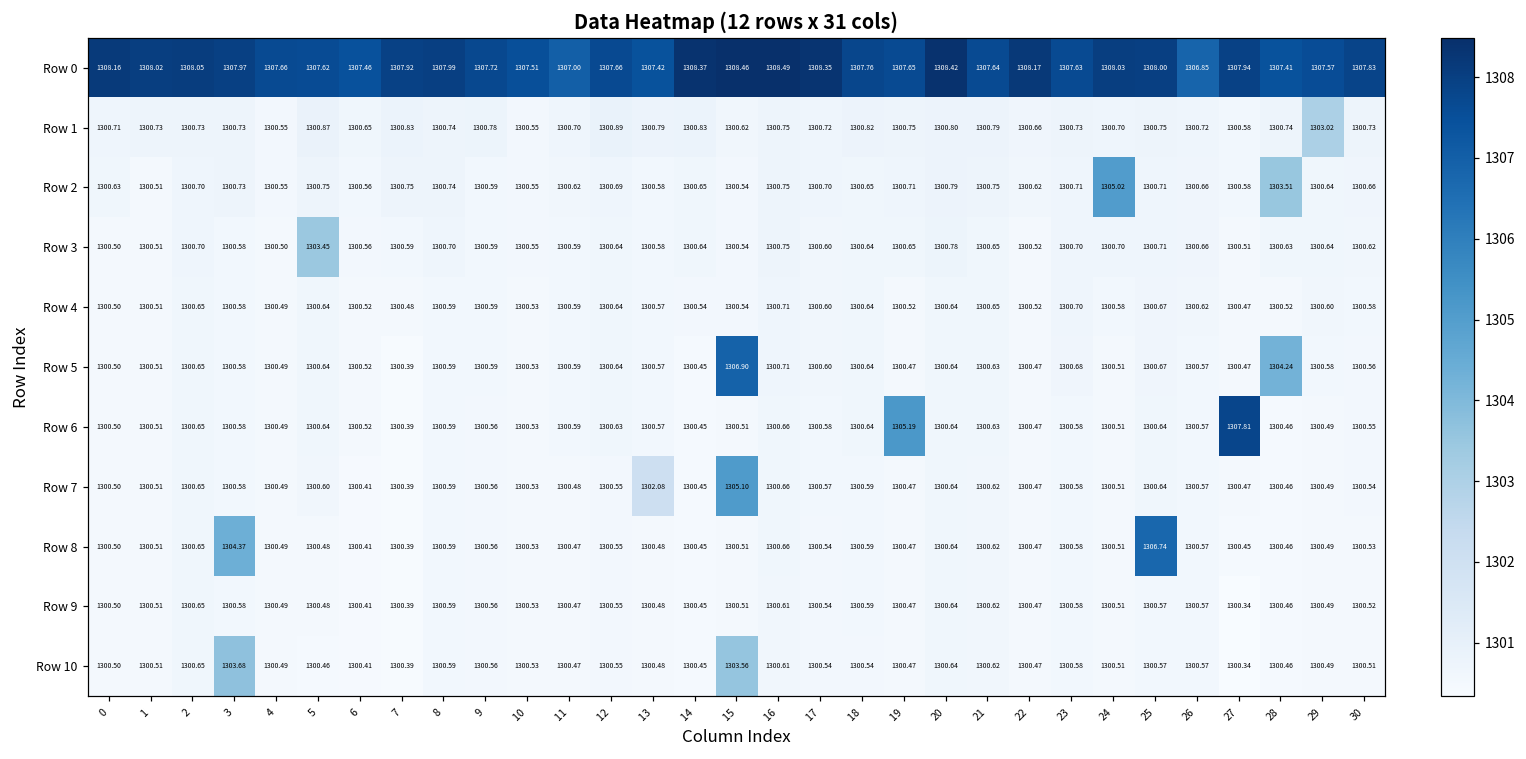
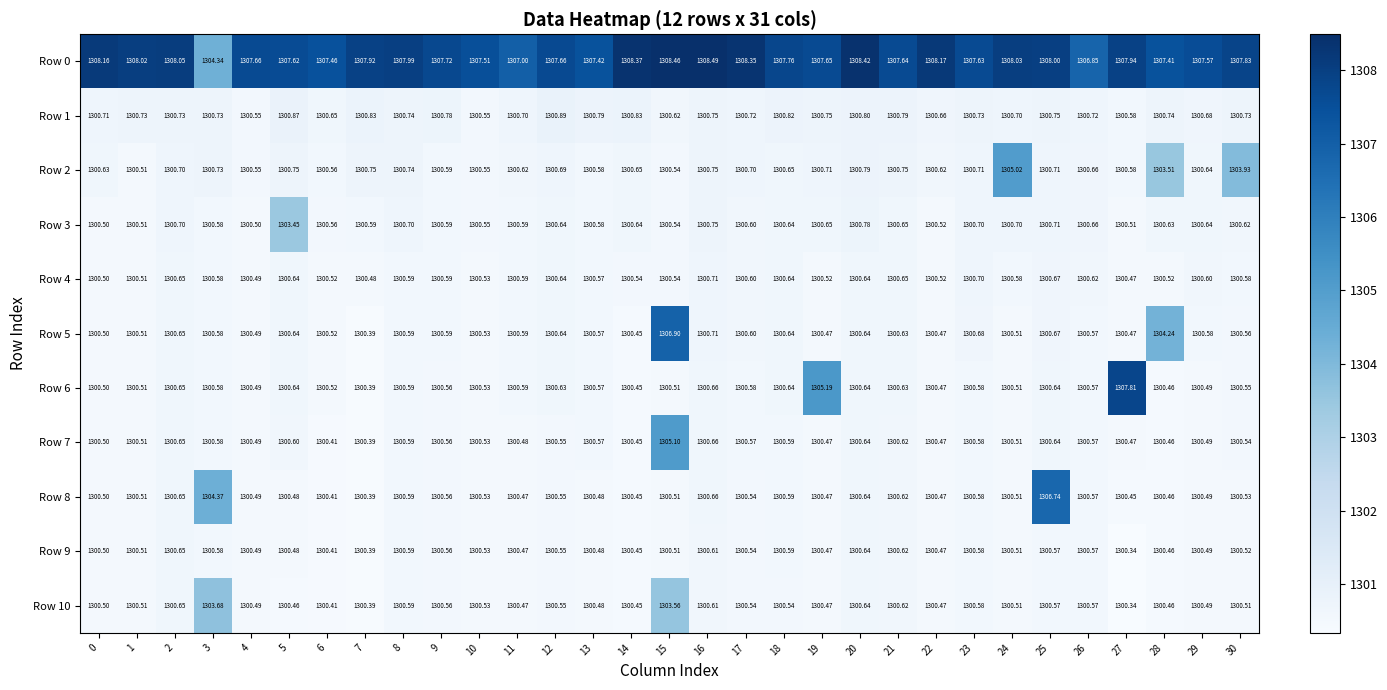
  {
    "Row 0": {
      "0": 1308.16,
      "1": 1308.02,
      "2": 1308.05,
-     "3": 1307.97,
+     "3": 1304.34,
      "4": 1307.66,
      "5": 1307.62,
      "6": 1307.46,
      "7": 1307.92,
      "8": 1307.99,
      "9": 1307.72,
      "10": 1307.51,
      "11": 1307.00,
      "12": 1307.66,
      "13": 1307.42,
      "14": 1308.37,
      "15": 1308.46,
      "16": 1308.49,
      "17": 1308.35,
      "18": 1307.76,
      "19": 1307.65,
      "20": 1308.42,
      "21": 1307.64,
      "22": 1308.17,
      "23": 1307.63,
      "24": 1308.03,
      "25": 1308.00,
      "26": 1306.85,
      "27": 1307.94,
      "28": 1307.41,
      "29": 1307.57,
      "30": 1307.83
    },
    "Row 1": {
      "0": 1300.71,
      "1": 1300.73,
      "2": 1300.73,
      "3": 1300.73,
      "4": 1300.55,
      "5": 1300.87,
      "6": 1300.65,
      "7": 1300.83,
      "8": 1300.74,
      "9": 1300.78,
      "10": 1300.55,
      "11": 1300.70,
      "12": 1300.89,
      "13": 1300.79,
      "14": 1300.83,
      "15": 1300.62,
      "16": 1300.75,
      "17": 1300.72,
      "18": 1300.82,
      "19": 1300.75,
      "20": 1300.80,
      "21": 1300.79,
      "22": 1300.66,
      "23": 1300.73,
      "24": 1300.70,
      "25": 1300.75,
      "26": 1300.72,
      "27": 1300.58,
      "28": 1300.74,
-     "29": 1303.02,
+     "29": 1300.68,
      "30": 1300.73
    },
    "Row 2": {
      "0": 1300.63,
      "1": 1300.51,
      "2": 1300.70,
      "3": 1300.73,
      "4": 1300.55,
      "5": 1300.75,
      "6": 1300.56,
      "7": 1300.75,
      "8": 1300.74,
      "9": 1300.59,
      "10": 1300.55,
      "11": 1300.62,
      "12": 1300.69,
      "13": 1300.58,
      "14": 1300.65,
      "15": 1300.54,
      "16": 1300.75,
      "17": 1300.70,
      "18": 1300.65,
      "19": 1300.71,
      "20": 1300.79,
      "21": 1300.75,
      "22": 1300.62,
      "23": 1300.71,
      "24": 1305.02,
      "25": 1300.71,
      "26": 1300.66,
      "27": 1300.58,
      "28": 1303.51,
      "29": 1300.64,
-     "30": 1300.66
+     "30": 1303.93
    },
    "Row 7": {
      "0": 1300.50,
      "1": 1300.51,
      "2": 1300.65,
      "3": 1300.58,
      "4": 1300.49,
      "5": 1300.60,
      "6": 1300.41,
      "7": 1300.39,
      "8": 1300.59,
      "9": 1300.56,
      "10": 1300.53,
      "11": 1300.48,
      "12": 1300.55,
-     "13": 1302.08,
+     "13": 1300.57,
      "14": 1300.45,
      "15": 1305.10,
      "16": 1300.66,
      "17": 1300.57,
      "18": 1300.59,
      "19": 1300.47,
      "20": 1300.64,
      "21": 1300.62,
      "22": 1300.47,
      "23": 1300.58,
      "24": 1300.51,
      "25": 1300.64,
      "26": 1300.57,
      "27": 1300.47,
      "28": 1300.46,
      "29": 1300.49,
      "30": 1300.54
    }
  }
